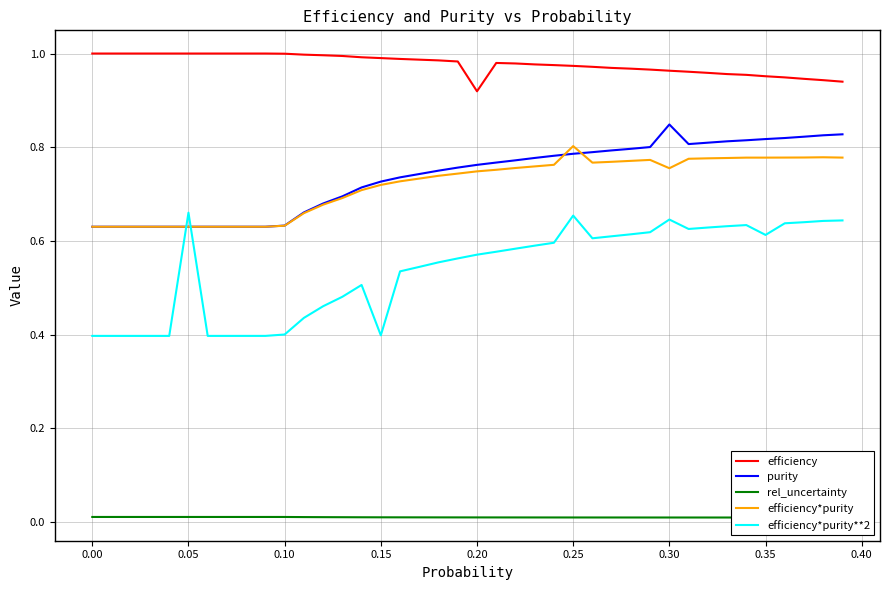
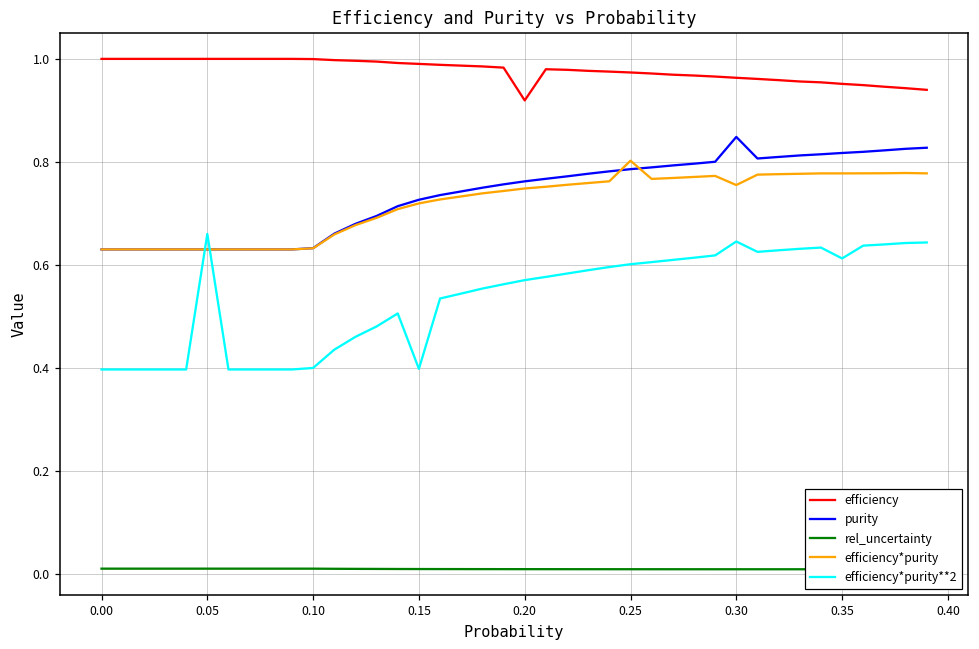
  {
    "efficiency": {
      "0.00": 1.00,
      "0.05": 1.00,
      "0.10": 1.00,
      "0.15": 0.99,
      "0.20": 0.92,
      "0.25": 0.97,
      "0.30": 0.96,
      "0.35": 0.95
    },
    "purity": {
      "0.15": 0.73,
      "0.20": 0.76,
      "0.25": 0.79,
      "0.30": 0.85,
      "0.35": 0.82
    },
    "rel_uncertainty": {
      "0.00": 0.01,
      "0.05": 0.01,
      "0.10": 0.01,
      "0.15": 0.01,
      "0.20": 0.01,
      "0.25": 0.01,
      "0.30": 0.01
    },
    "efficiency*purity": {
      "0.15": 0.72,
      "0.20": 0.75,
      "0.25": 0.80,
      "0.30": 0.76,
      "0.35": 0.78
    },
    "efficiency*purity**2": {
      "0.00": 0.40,
      "0.05": 0.66,
      "0.10": 0.40,
      "0.15": 0.40,
      "0.20": 0.57,
-     "0.25": 0.65,
+     "0.25": 0.60,
      "0.30": 0.65,
      "0.35": 0.61
    }
  }
